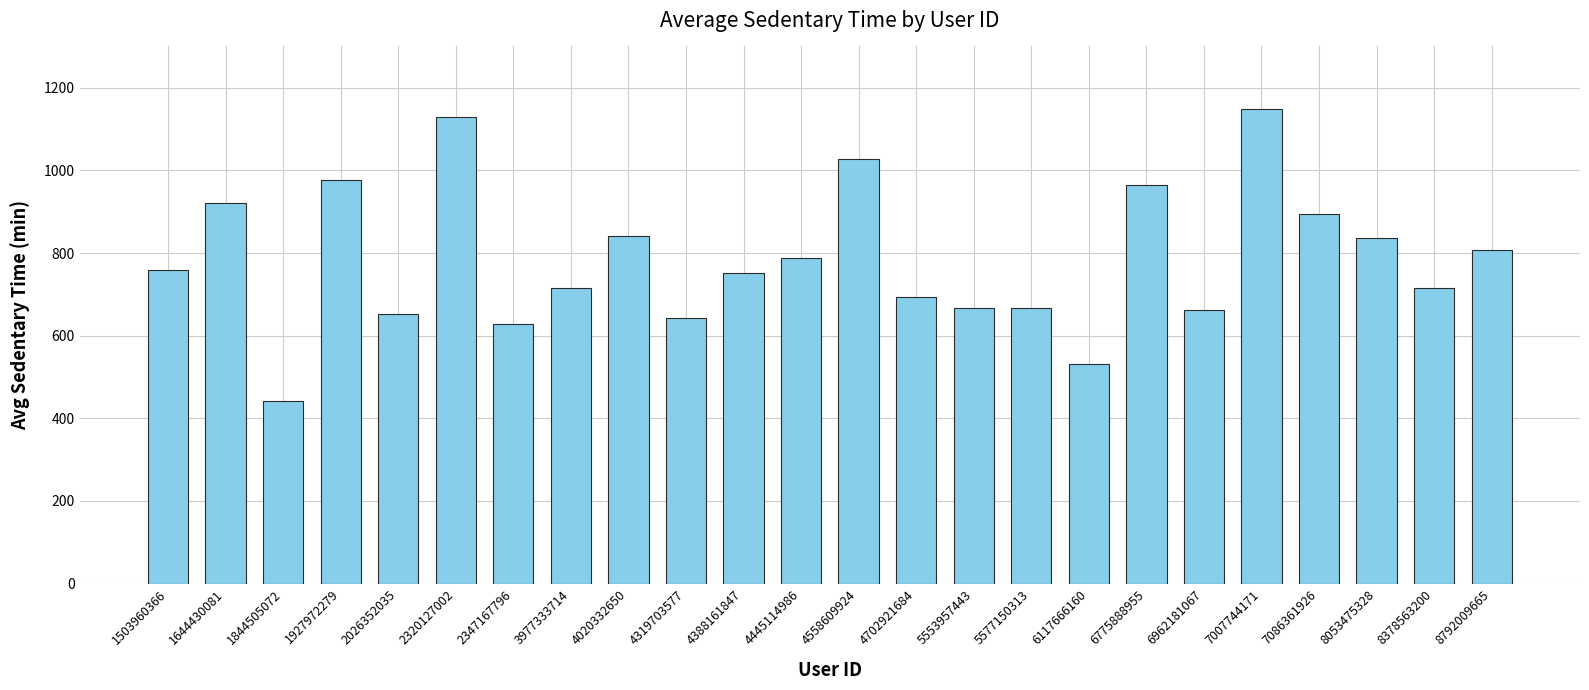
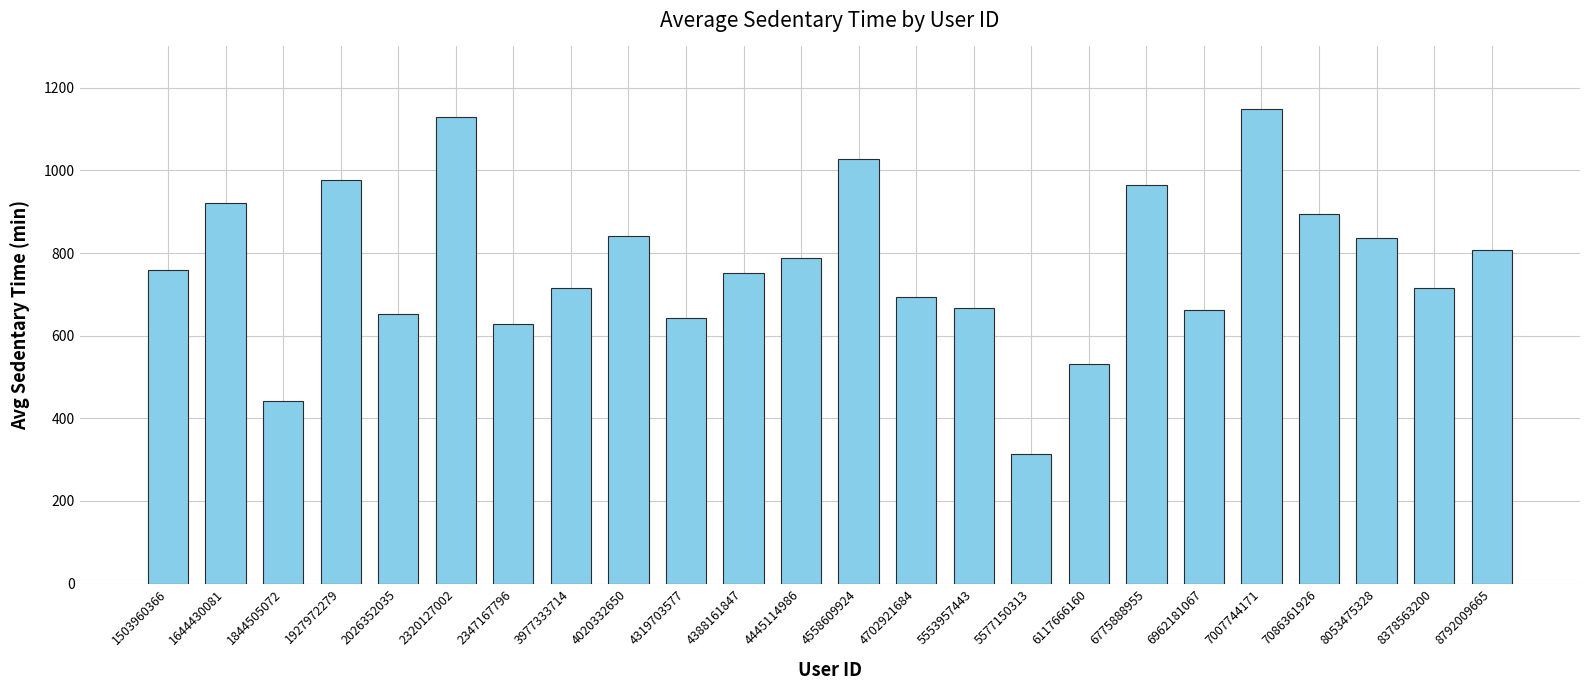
  {
    "1503960366": 760,
    "1644430081": 920,
    "1844505072": 440,
    "1927972279": 980,
    "2026352035": 650,
    "2320127002": 1130,
    "2347167796": 630,
    "3977333714": 720,
    "4020332650": 840,
    "4319703577": 640,
    "4388161847": 750,
    "4445114986": 790,
    "4558609924": 1030,
    "4702921684": 690,
    "5553957443": 670,
-   "5577150313": 670,
+   "5577150313": 310,
    "6117666160": 530,
    "6775888955": 960,
    "6962181067": 660,
    "7007744171": 1150,
    "7086361926": 890,
    "8053475328": 840,
    "8378563200": 720,
    "8792009665": 810
  }
